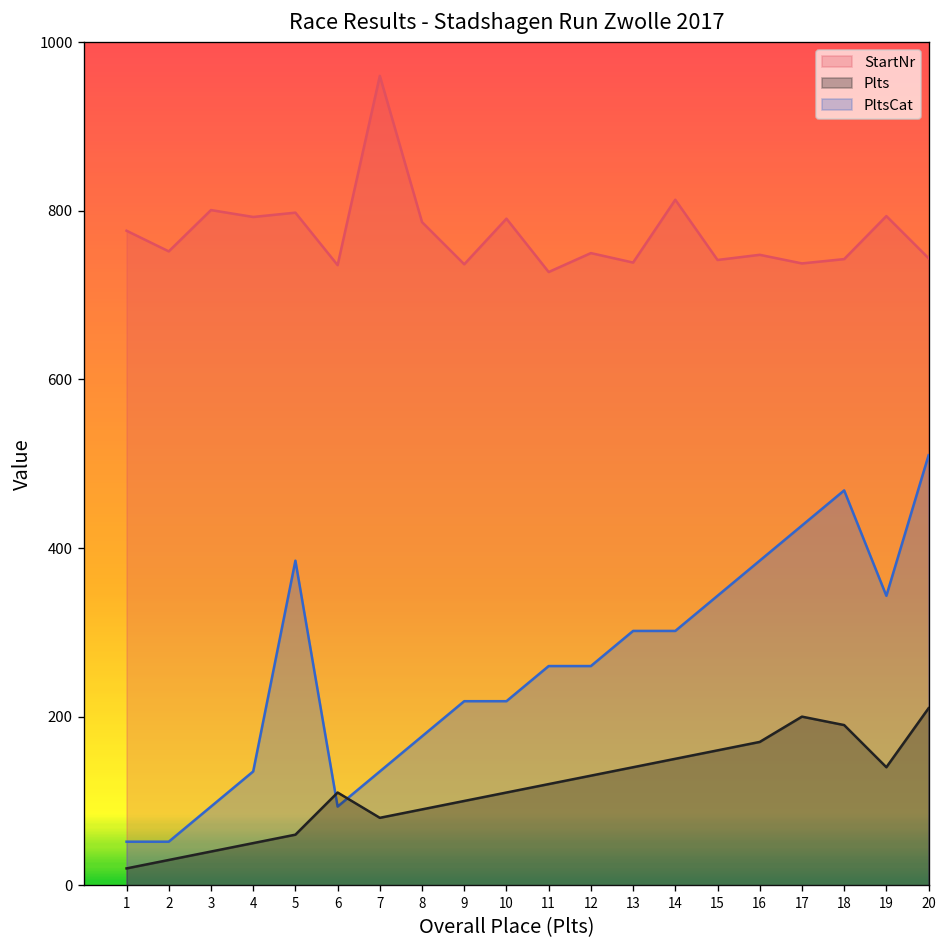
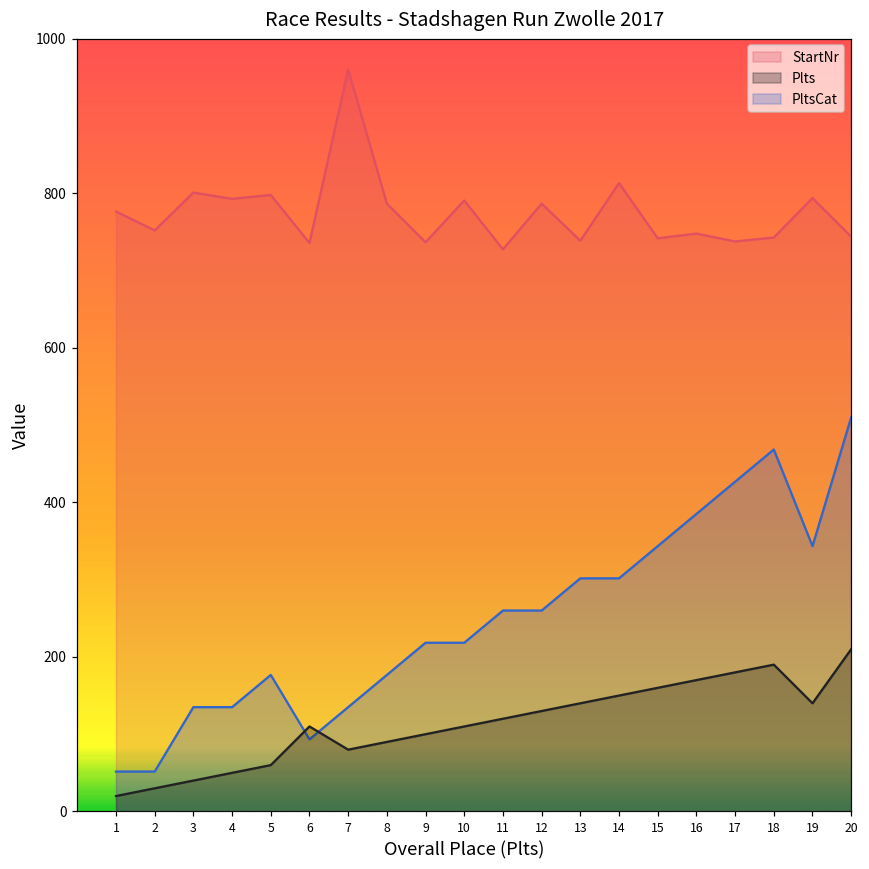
  {
    "StartNr": {
      "1": 780,
      "2": 750,
      "3": 800,
      "4": 790,
      "5": 800,
      "6": 740,
      "7": 960,
      "8": 790,
      "9": 740,
      "10": 790,
      "11": 730,
-     "12": 750,
+     "12": 790,
      "13": 740,
      "14": 810,
      "15": 740,
      "16": 750,
      "17": 740,
      "18": 740,
      "19": 790,
      "20": 740
    },
    "Plts": {
      "1": 20,
      "2": 30,
      "3": 40,
      "4": 50,
      "5": 60,
      "6": 110,
      "7": 80,
      "8": 90,
      "9": 100,
      "10": 110,
      "11": 120,
      "12": 130,
      "13": 140,
      "14": 150,
      "15": 160,
      "16": 170,
-     "17": 200,
+     "17": 180,
      "18": 190,
      "19": 140,
      "20": 210
    },
    "PltsCat": {
      "1": 50,
      "2": 50,
-     "3": 90,
+     "3": 140,
      "4": 140,
-     "5": 390,
+     "5": 180,
      "6": 90,
      "7": 140,
      "8": 180,
      "9": 220,
      "10": 220,
      "11": 260,
      "12": 260,
      "13": 300,
      "14": 300,
      "15": 340,
      "16": 390,
      "17": 430,
      "18": 470,
      "19": 340,
      "20": 510
    }
  }
